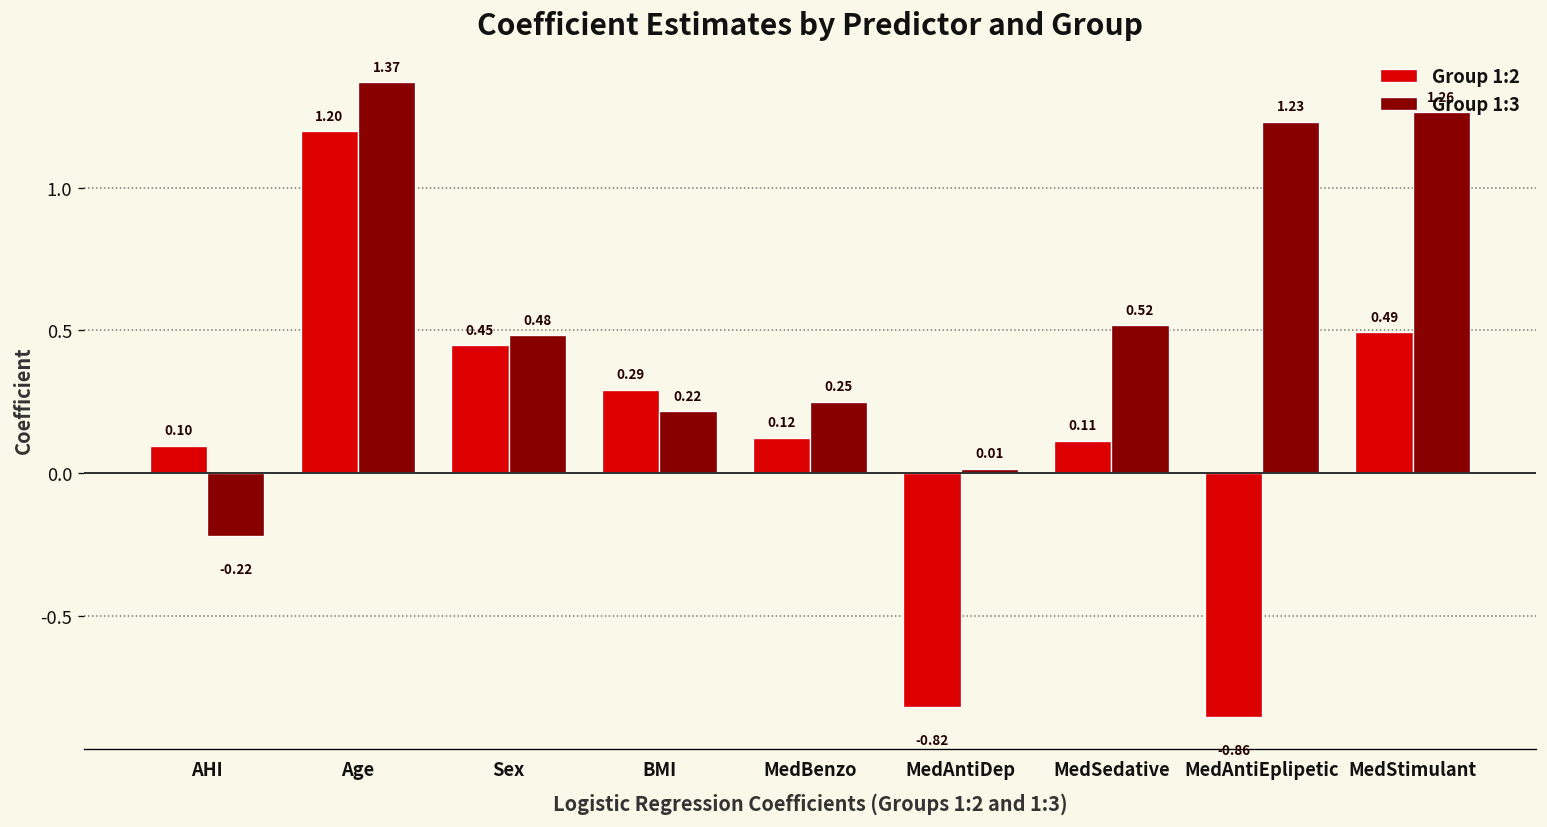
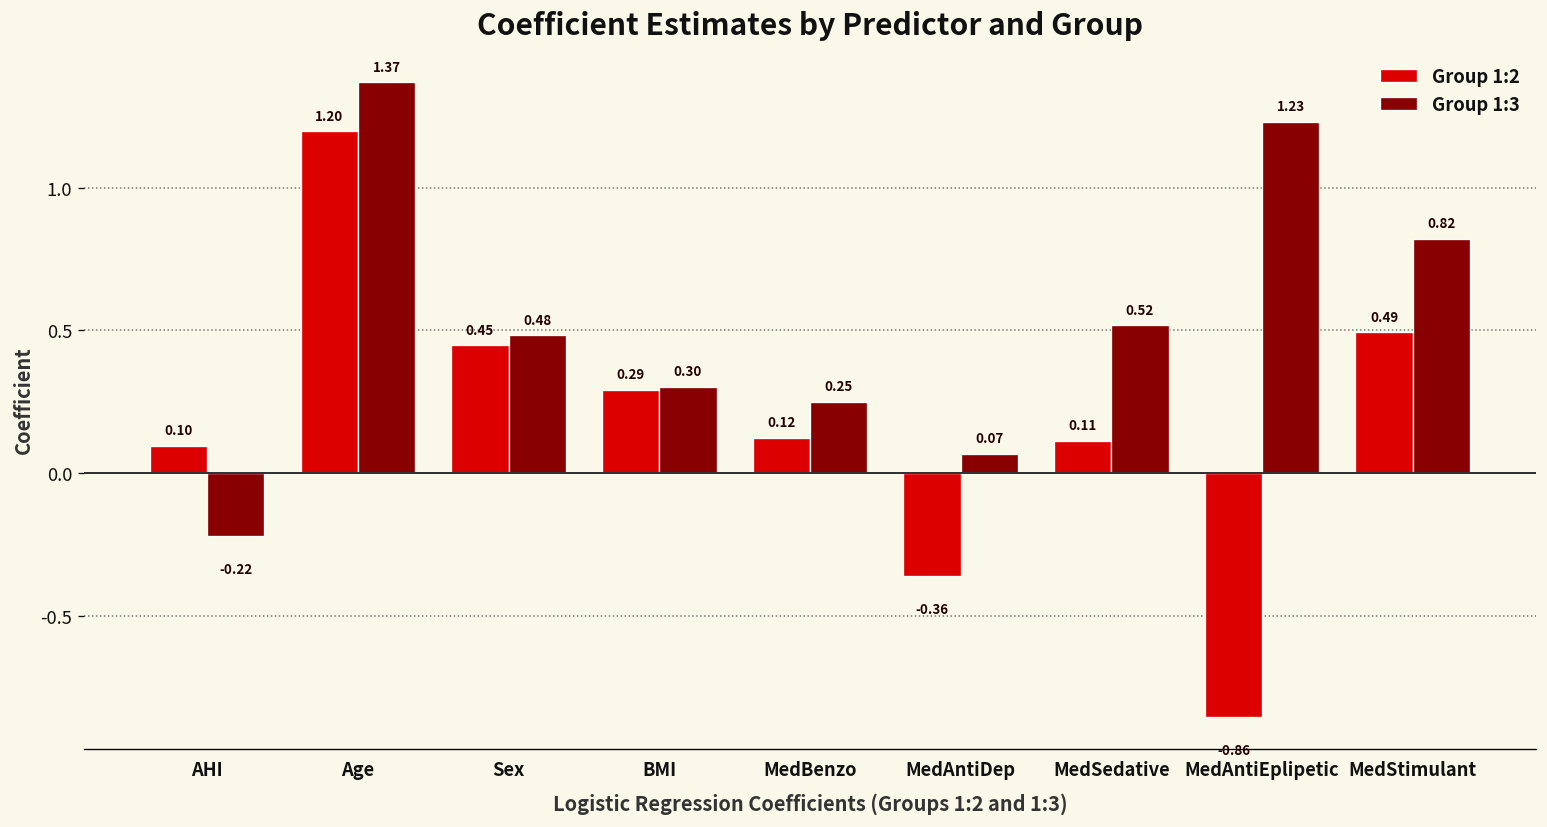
  {
    "Group 1:2": {
      "AHI": 0.10,
      "Age": 1.20,
      "Sex": 0.45,
      "BMI": 0.29,
      "MedBenzo": 0.12,
-     "MedAntiDep": -0.82,
+     "MedAntiDep": -0.36,
      "MedSedative": 0.11,
      "MedAntiEplipetic": -0.86,
      "MedStimulant": 0.49
    },
    "Group 1:3": {
      "AHI": -0.22,
      "Age": 1.37,
      "Sex": 0.48,
-     "BMI": 0.22,
+     "BMI": 0.30,
      "MedBenzo": 0.25,
-     "MedAntiDep": 0.01,
+     "MedAntiDep": 0.07,
      "MedSedative": 0.52,
      "MedAntiEplipetic": 1.23,
-     "MedStimulant": 1.26
+     "MedStimulant": 0.82
    }
  }
